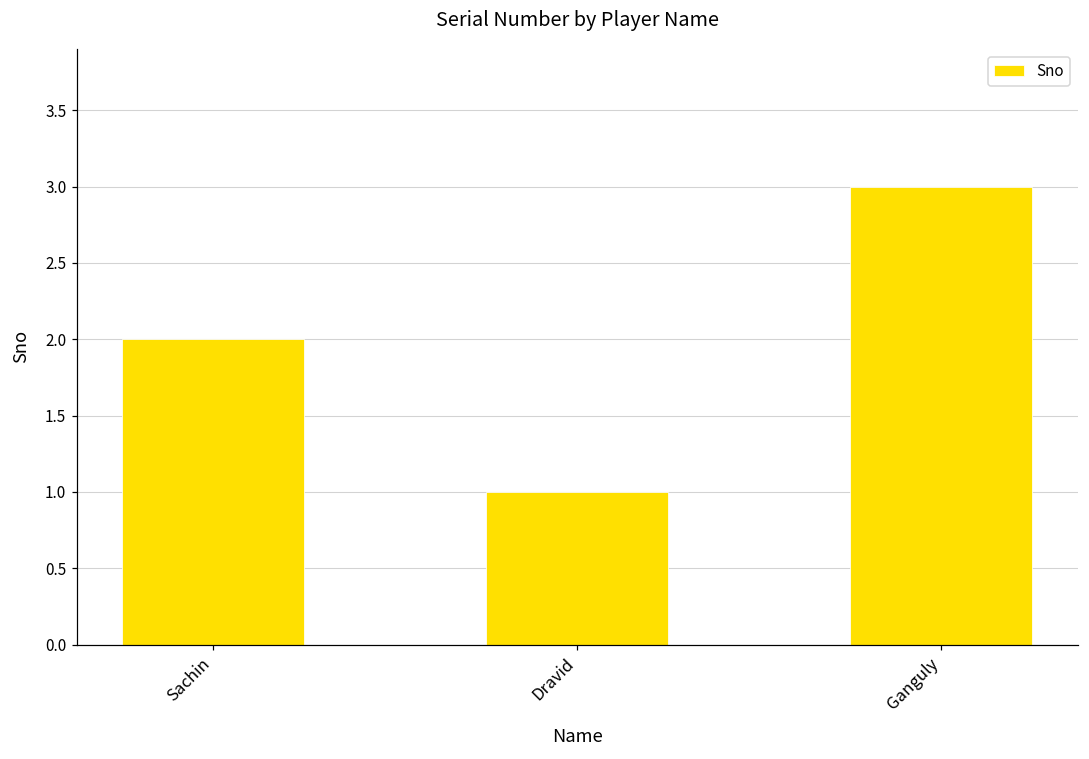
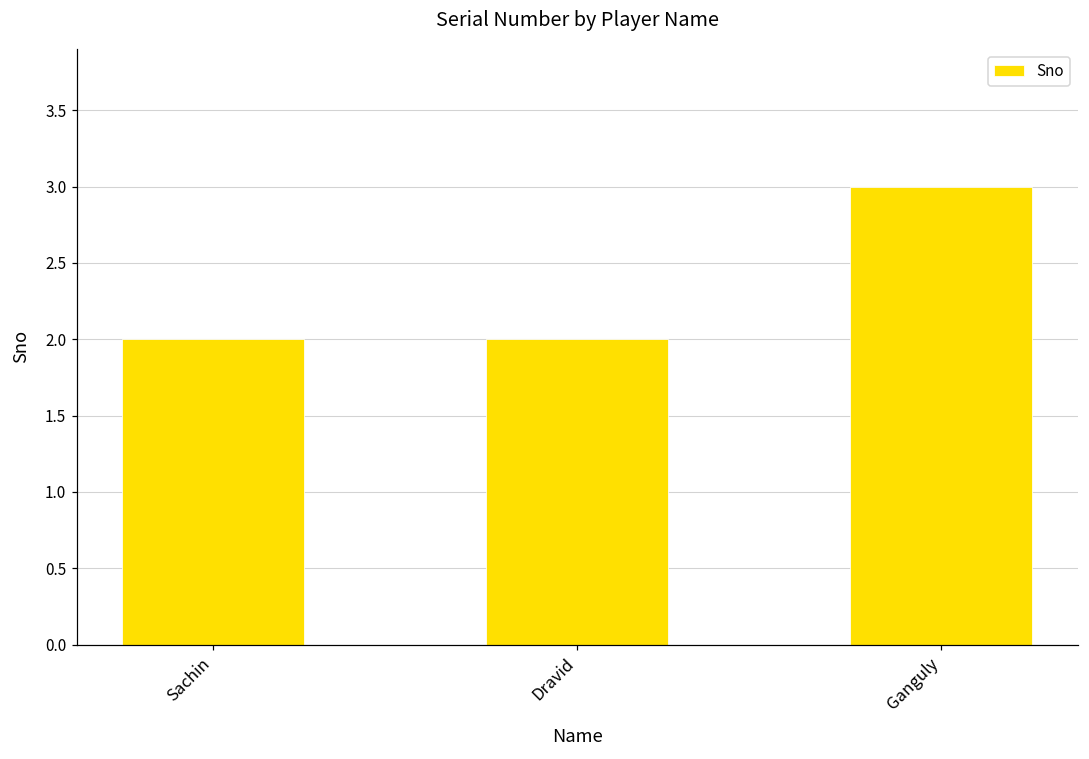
  {
    "Sachin": 2,
-   "Dravid": 1,
+   "Dravid": 2,
    "Ganguly": 3
  }
